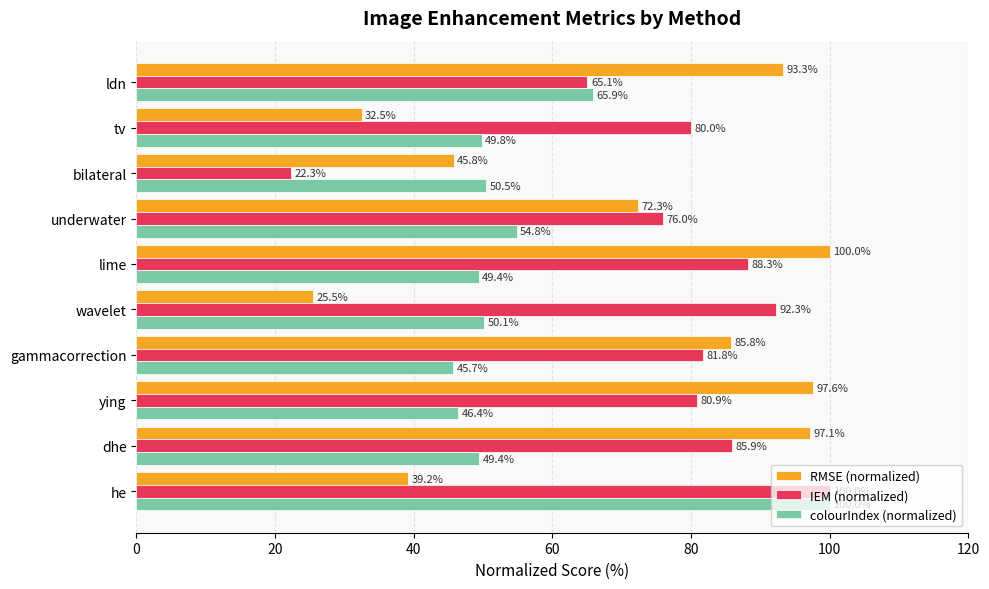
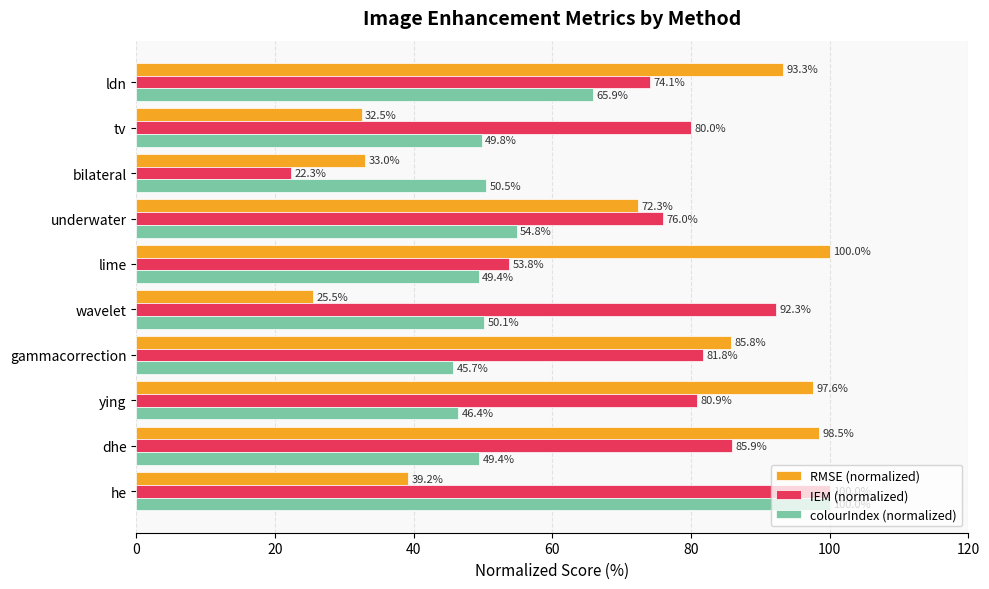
  {
    "RMSE (normalized)": {
      "ldn": "93.3%",
      "tv": "32.5%",
-     "bilateral": "45.8%",
+     "bilateral": "33.0%",
      "underwater": "72.3%",
      "lime": "100.0%",
      "wavelet": "25.5%",
      "gammacorrection": "85.8%",
      "ying": "97.6%",
-     "dhe": "97.1%",
+     "dhe": "98.5%",
      "he": "39.2%"
    },
    "IEM (normalized)": {
-     "ldn": "65.1%",
+     "ldn": "74.1%",
      "tv": "80.0%",
      "bilateral": "22.3%",
      "underwater": "76.0%",
-     "lime": "88.3%",
+     "lime": "53.8%",
      "wavelet": "92.3%",
      "gammacorrection": "81.8%",
      "ying": "80.9%",
      "dhe": "85.9%"
    },
    "colourIndex (normalized)": {
      "ldn": "65.9%",
      "tv": "49.8%",
      "bilateral": "50.5%",
      "underwater": "54.8%",
      "lime": "49.4%",
      "wavelet": "50.1%",
      "gammacorrection": "45.7%",
      "ying": "46.4%",
      "dhe": "49.4%"
    }
  }
